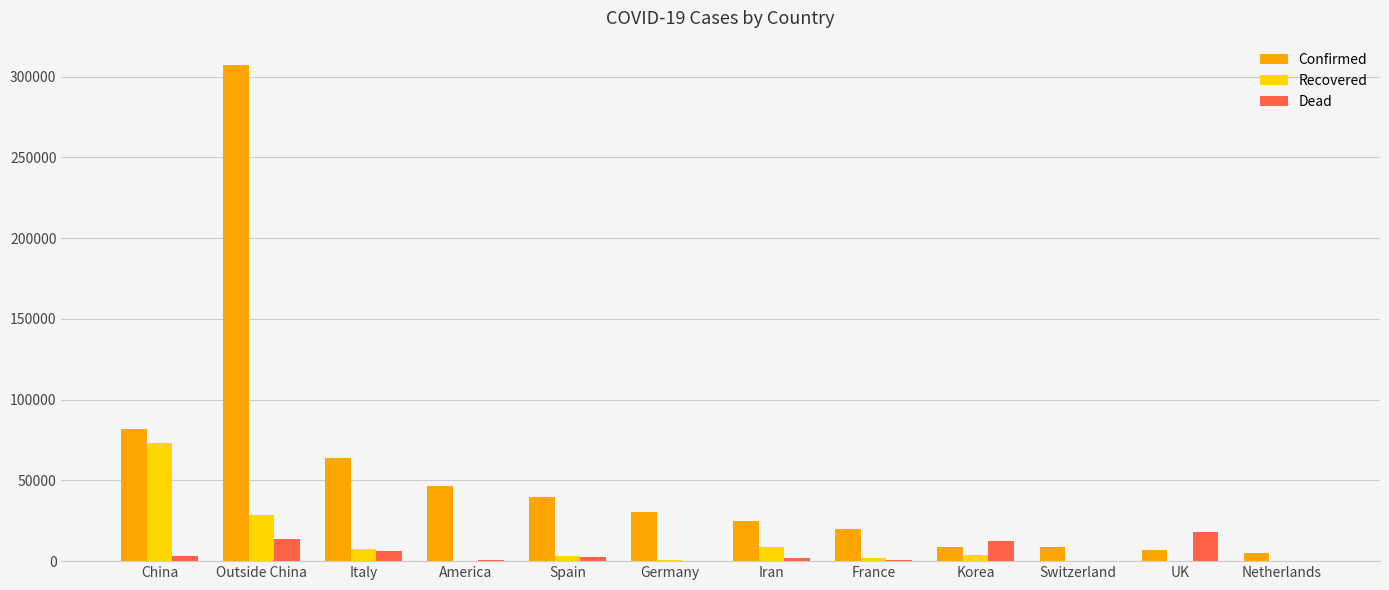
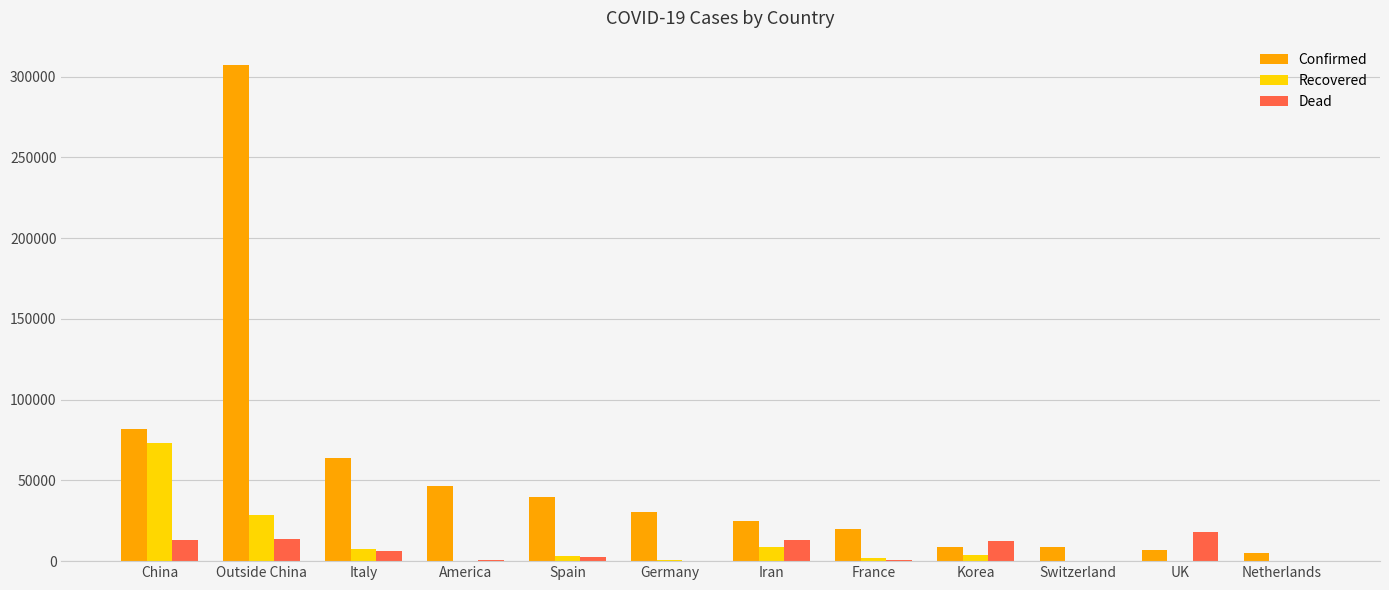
  {
    "Dead": {
-     "China": 3000,
+     "China": 13000,
      "Outside China": 14000,
      "Italy": 6000,
      "Spain": 3000,
-     "Iran": 2000,
+     "Iran": 13000,
      "Korea": 12000,
      "UK": 18000
    }
  }
